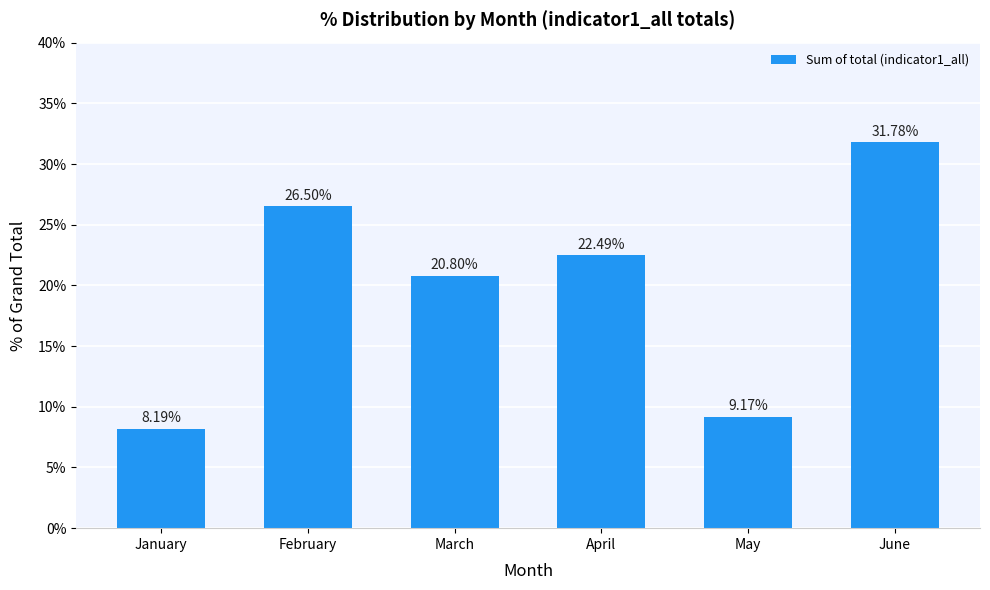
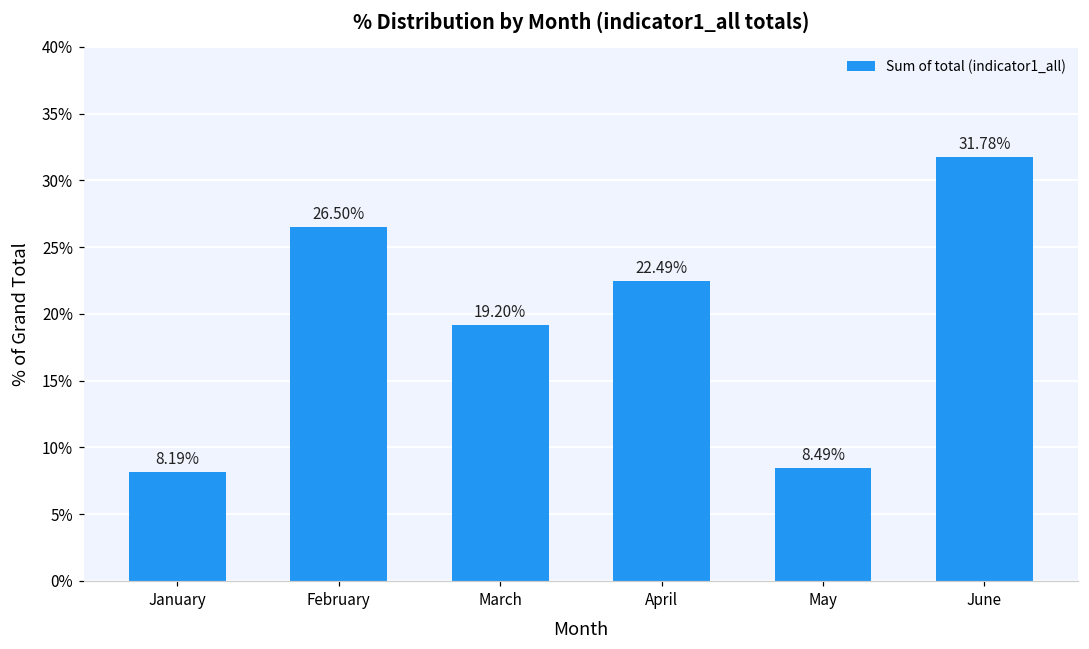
  {
    "January": "8.19%",
    "February": "26.50%",
-   "March": "20.80%",
+   "March": "19.20%",
    "April": "22.49%",
-   "May": "9.17%",
+   "May": "8.49%",
    "June": "31.78%"
  }
